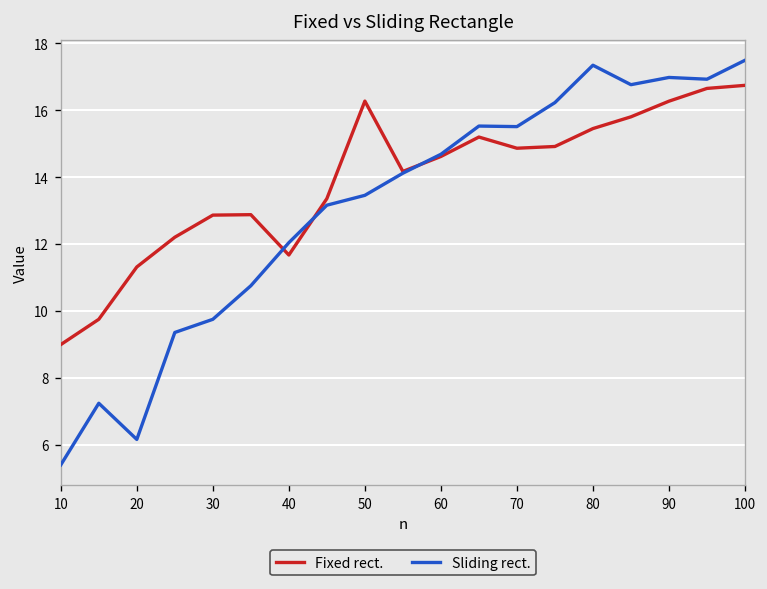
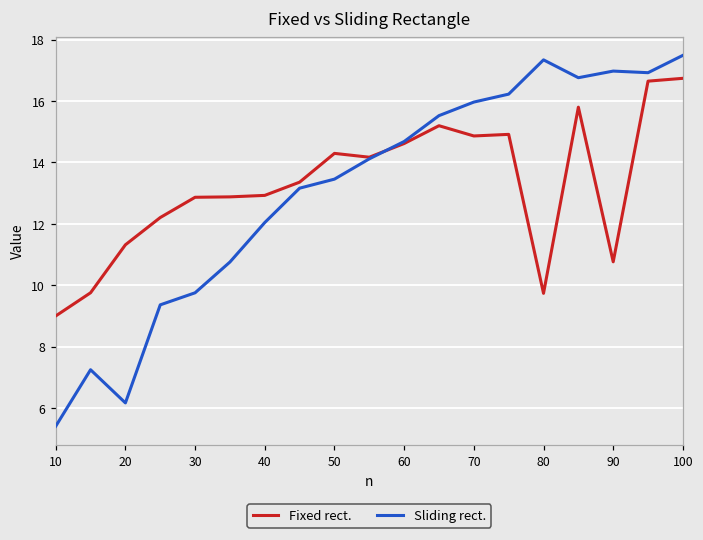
  {
    "Fixed rect.": {
      "10": 9.0,
      "20": 11.3,
      "30": 12.9,
-     "40": 11.7,
-     "50": 16.3,
+     "40": 12.9,
+     "50": 14.3,
      "70": 14.9,
-     "80": 15.5,
-     "90": 16.3,
+     "80": 9.7,
+     "90": 10.8,
      "100": 16.7
    },
    "Sliding rect.": {
      "10": 5.4,
      "20": 6.2,
      "30": 9.8,
      "40": 12.0,
      "50": 13.5,
-     "70": 15.5,
+     "70": 16.0,
      "80": 17.3,
      "90": 17.0,
      "100": 17.5
    }
  }
